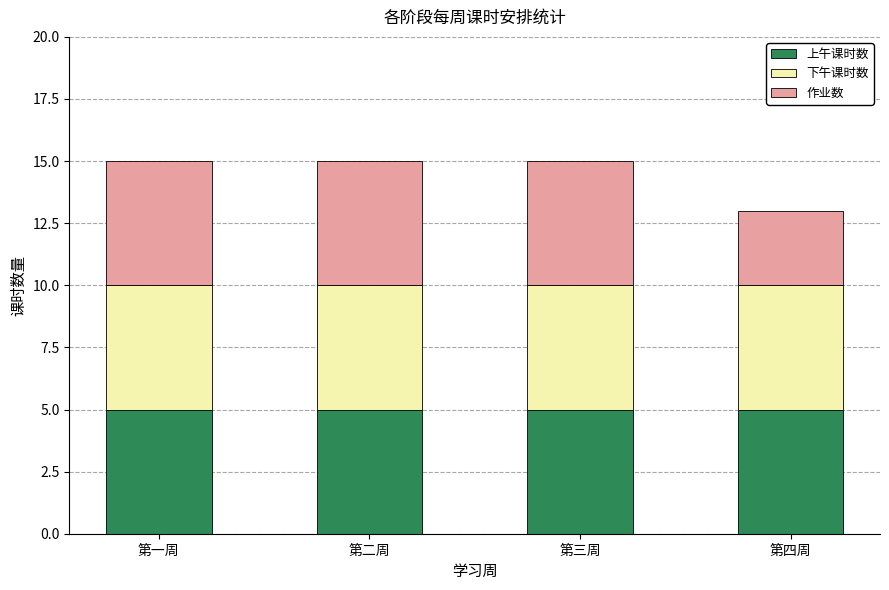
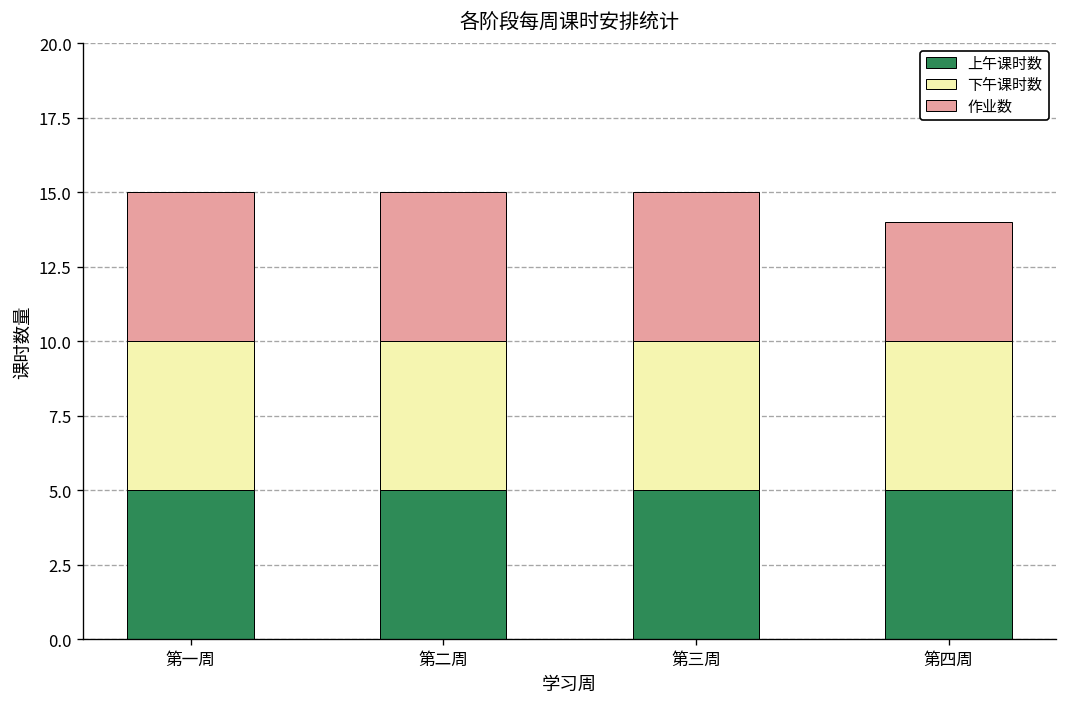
  {
    "上午课时数": {
      "第一周": 5,
      "第二周": 5,
      "第三周": 5,
      "第四周": 5
    },
    "下午课时数": {
      "第一周": 5,
      "第二周": 5,
      "第三周": 5,
      "第四周": 5
    },
    "作业数": {
      "第一周": 5,
      "第二周": 5,
      "第三周": 5,
-     "第四周": 3
+     "第四周": 4
    }
  }
